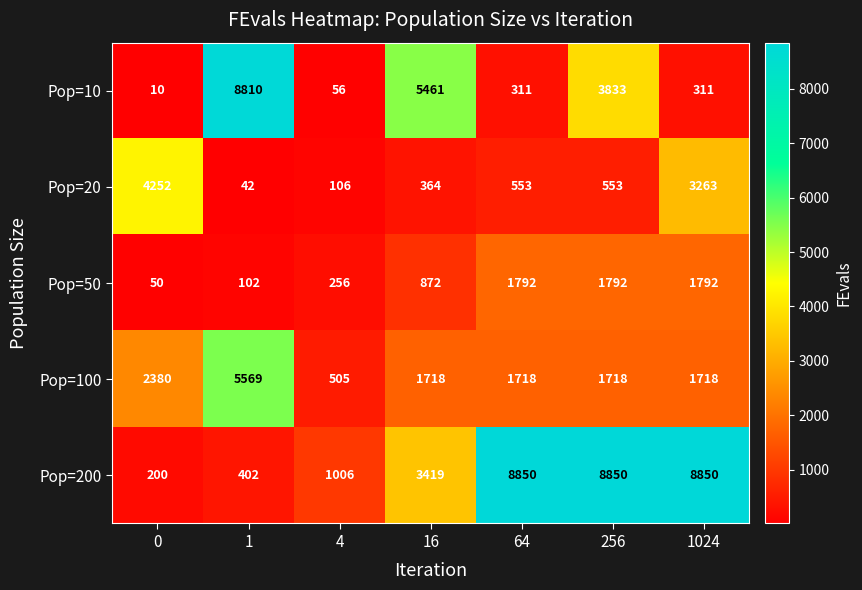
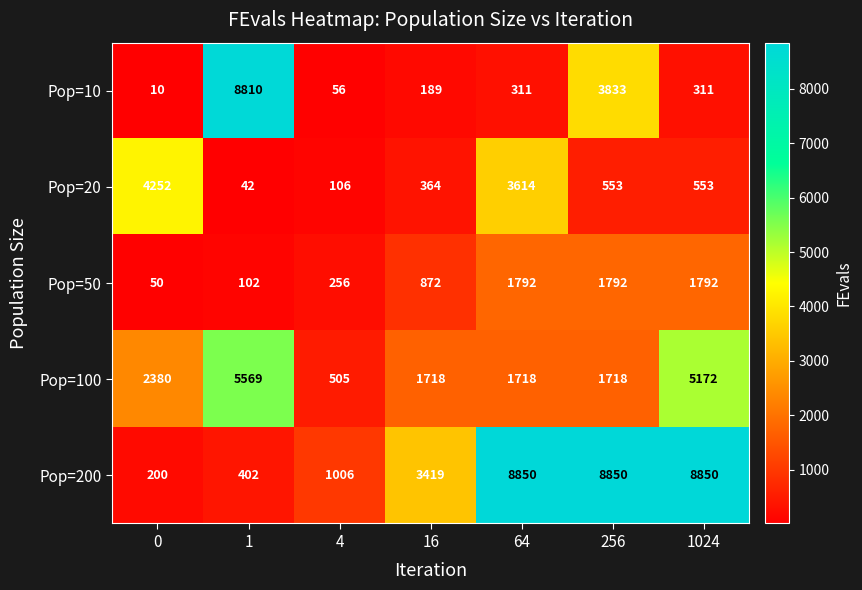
  {
    "Pop=10": {
      "0": 10,
      "1": 8810,
      "4": 56,
-     "16": 5461,
+     "16": 189,
      "64": 311,
      "256": 3833,
      "1024": 311
    },
    "Pop=20": {
      "0": 4252,
      "1": 42,
      "4": 106,
      "16": 364,
-     "64": 553,
+     "64": 3614,
      "256": 553,
-     "1024": 3263
+     "1024": 553
    },
    "Pop=50": {
      "0": 50,
      "1": 102,
      "4": 256,
      "16": 872,
      "64": 1792,
      "256": 1792,
      "1024": 1792
    },
    "Pop=100": {
      "0": 2380,
      "1": 5569,
      "4": 505,
      "16": 1718,
      "64": 1718,
      "256": 1718,
-     "1024": 1718
+     "1024": 5172
    },
    "Pop=200": {
      "0": 200,
      "1": 402,
      "4": 1006,
      "16": 3419,
      "64": 8850,
      "256": 8850,
      "1024": 8850
    }
  }
